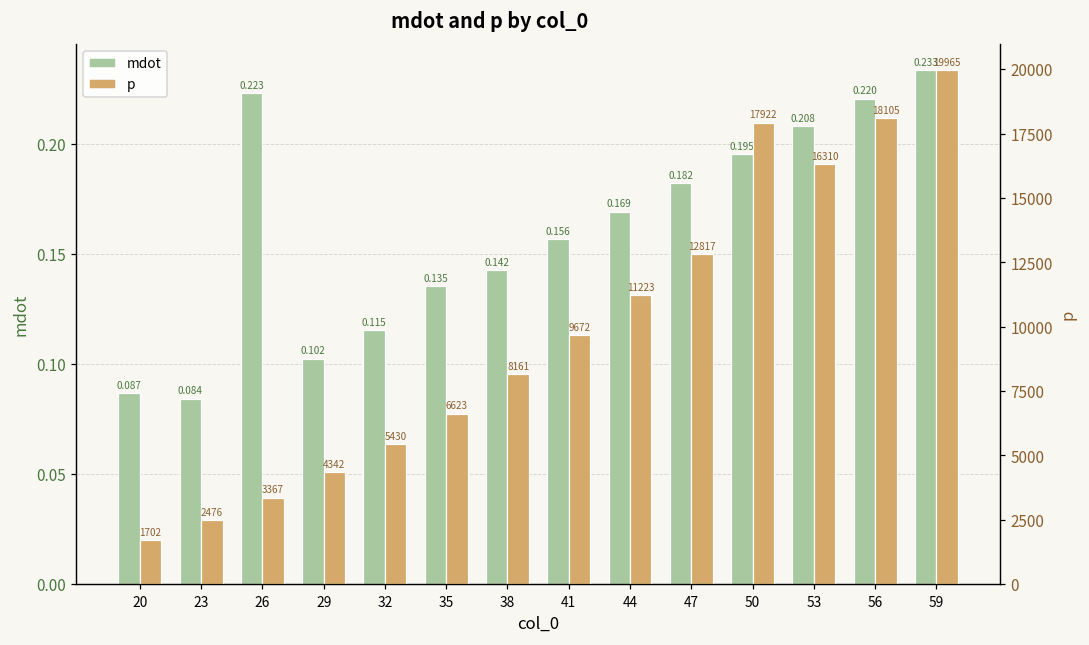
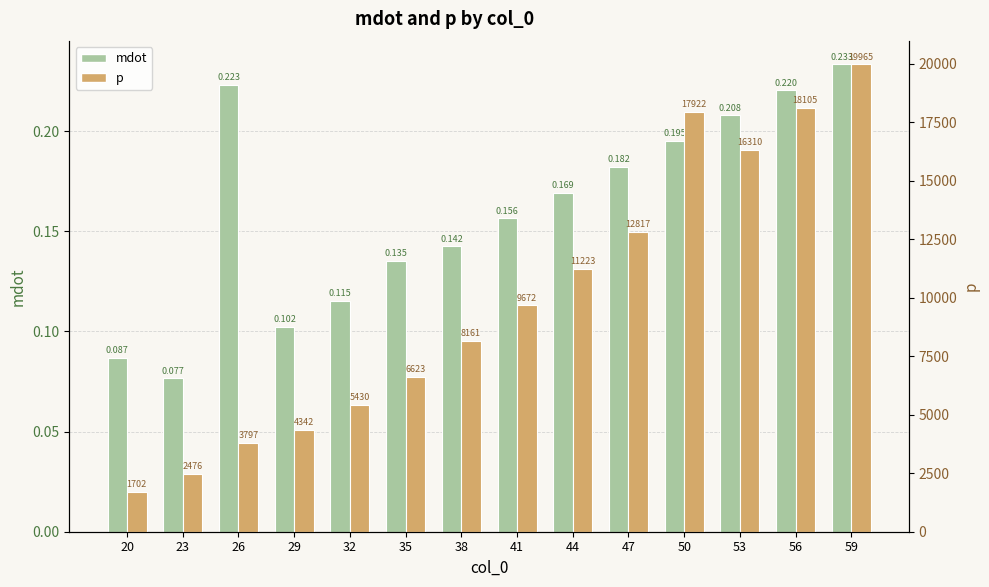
  {
    "mdot": {
      "20": 0.087,
-     "23": 0.084,
+     "23": 0.077,
      "26": 0.223,
      "29": 0.102,
      "32": 0.115,
      "35": 0.135,
      "38": 0.142,
      "41": 0.156,
      "44": 0.169,
      "47": 0.182,
      "50": 0.195,
      "53": 0.208,
      "56": 0.220
    },
    "p": {
      "20": 1702,
      "23": 2476,
-     "26": 3367,
+     "26": 3797,
      "29": 4342,
      "32": 5430,
      "35": 6623,
      "38": 8161,
      "41": 9672,
      "44": 11223,
      "47": 12817,
      "50": 17922,
      "53": 16310,
      "56": 18105
    }
  }
